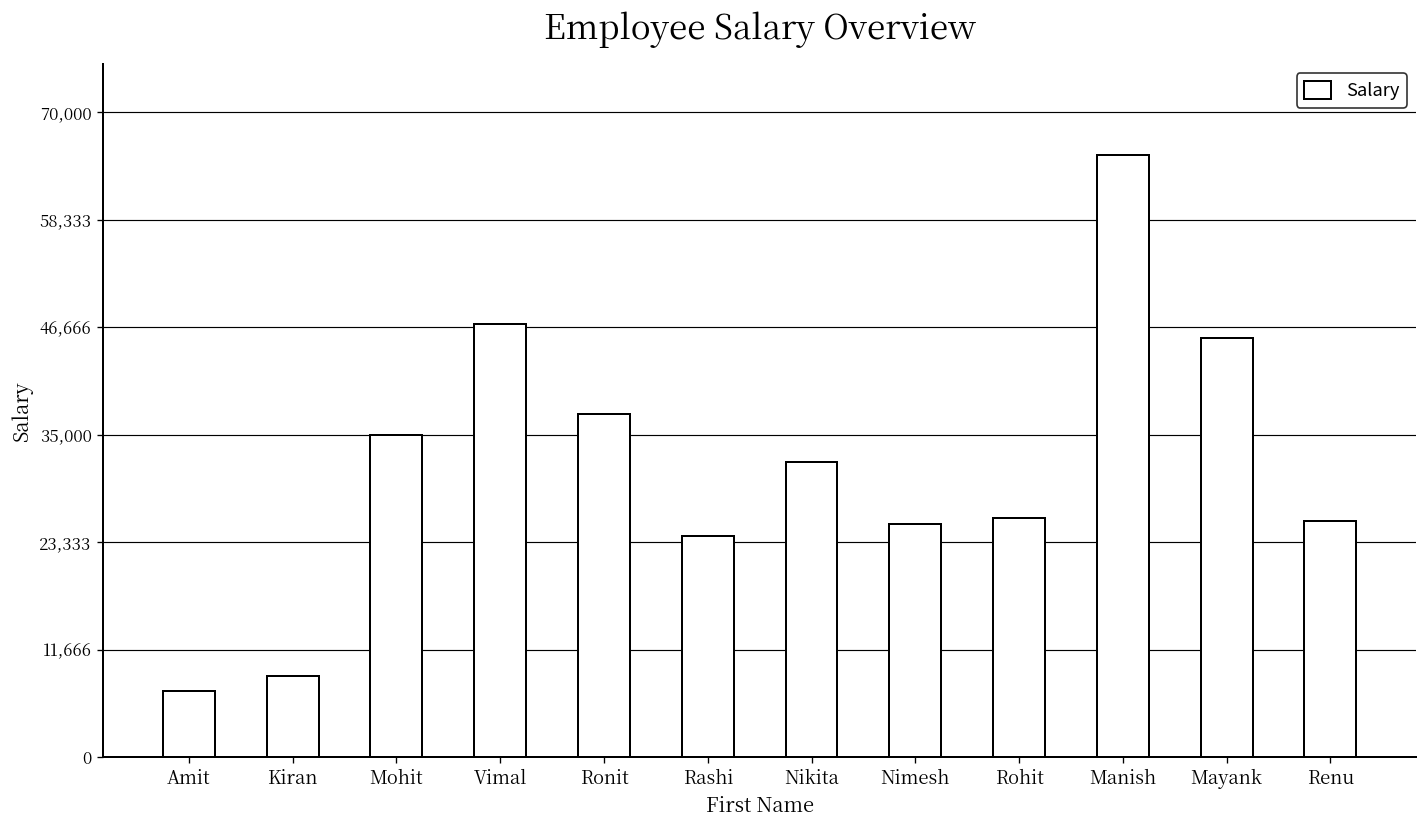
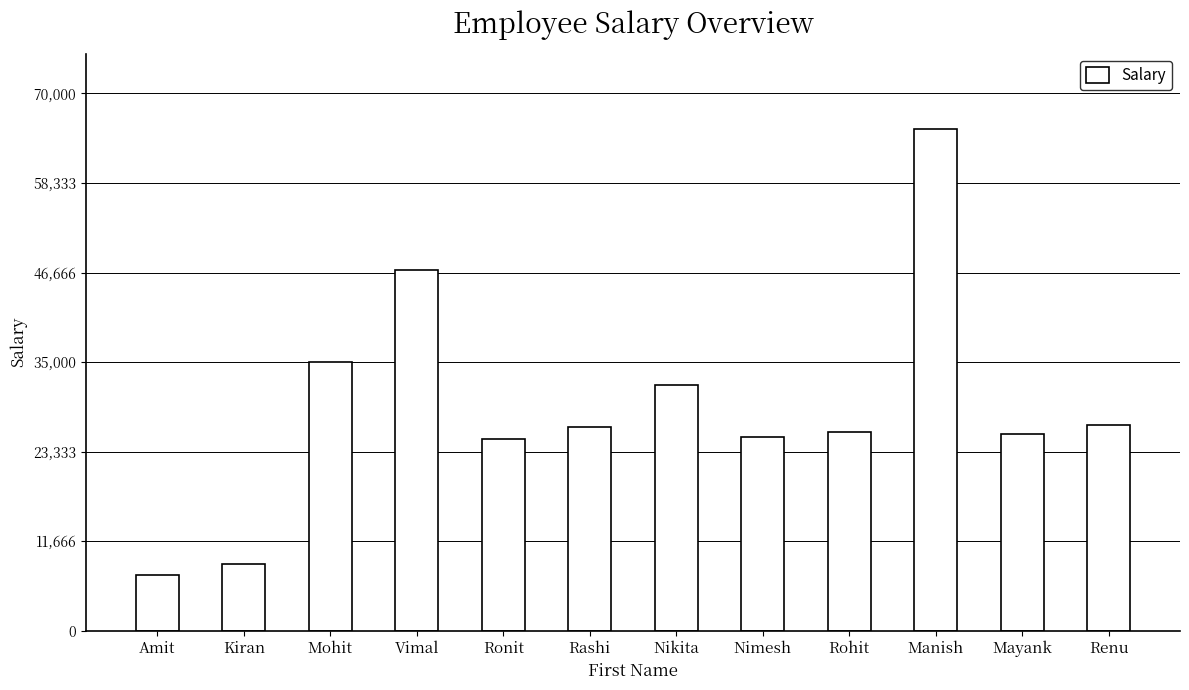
  {
    "Amit": "7,000",
    "Kiran": "9,000",
    "Mohit": "35,000",
    "Vimal": "47,000",
-   "Ronit": "37,000",
-   "Rashi": "24,000",
+   "Ronit": "25,000",
+   "Rashi": "27,000",
    "Nikita": "32,000",
    "Nimesh": "25,000",
    "Rohit": "26,000",
    "Manish": "65,000",
-   "Mayank": "45,000",
-   "Renu": "26,000"
+   "Mayank": "26,000",
+   "Renu": "27,000"
  }
